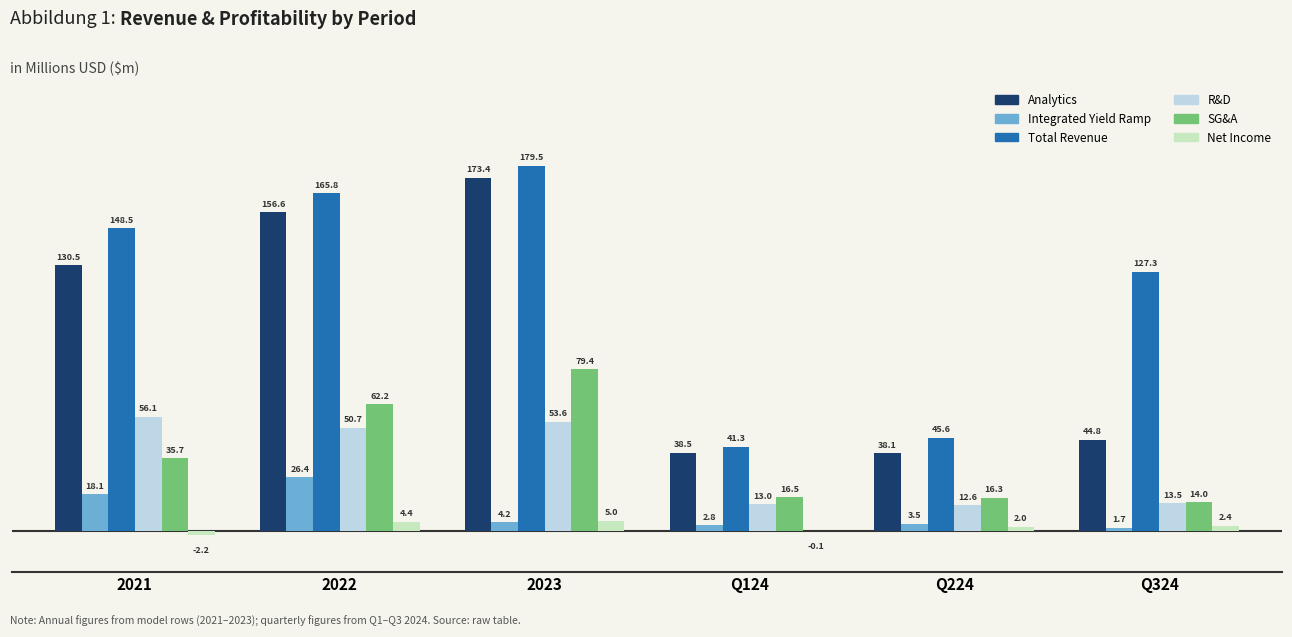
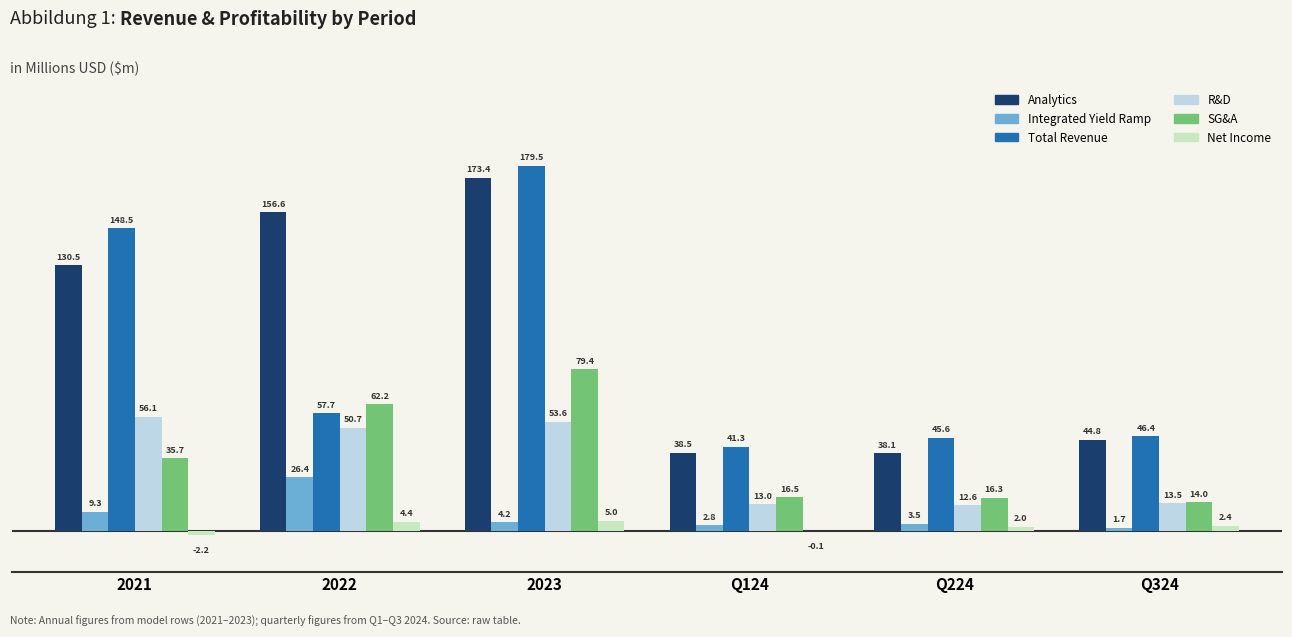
  {
    "Analytics": {
      "2021": 130.5,
      "2022": 156.6,
      "2023": 173.4,
      "Q124": 38.5,
      "Q224": 38.1,
      "Q324": 44.8
    },
    "Integrated Yield Ramp": {
-     "2021": 18.1,
+     "2021": 9.3,
      "2022": 26.4,
      "2023": 4.2,
      "Q124": 2.8,
      "Q224": 3.5,
      "Q324": 1.7
    },
    "Total Revenue": {
      "2021": 148.5,
-     "2022": 165.8,
+     "2022": 57.7,
      "2023": 179.5,
      "Q124": 41.3,
      "Q224": 45.6,
-     "Q324": 127.3
+     "Q324": 46.4
    },
    "SG&A": {
      "2021": 35.7,
      "2022": 62.2,
      "2023": 79.4,
      "Q124": 16.5,
      "Q224": 16.3,
      "Q324": 14.0
    }
  }
